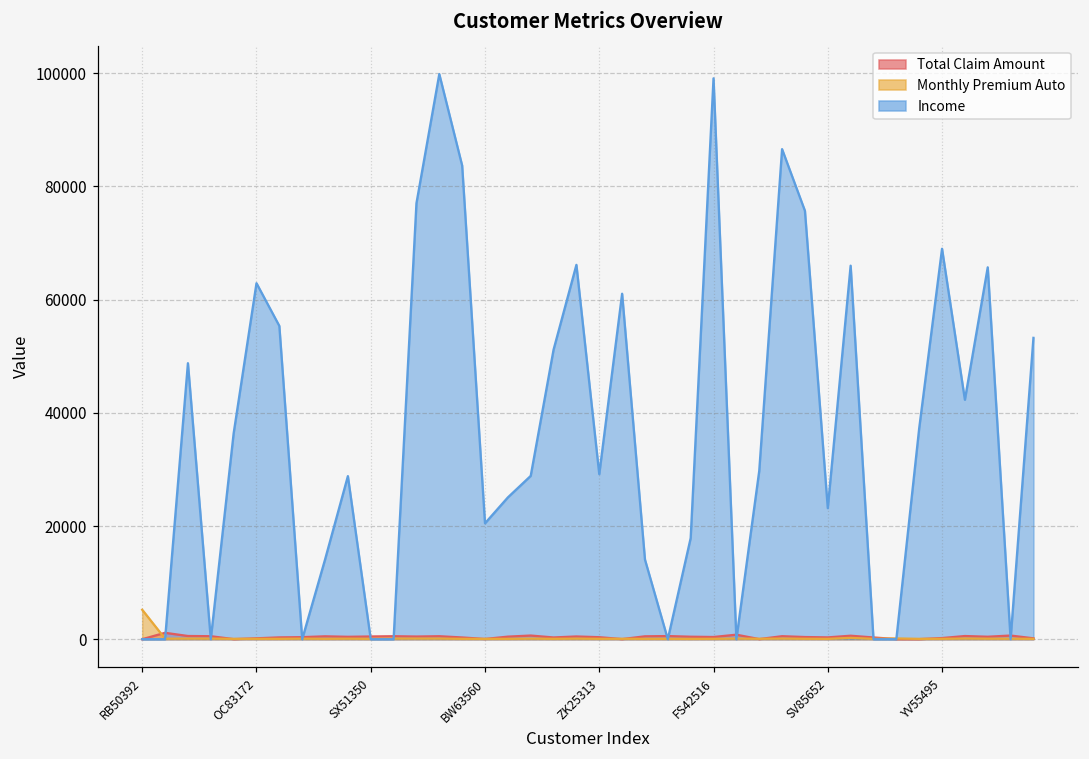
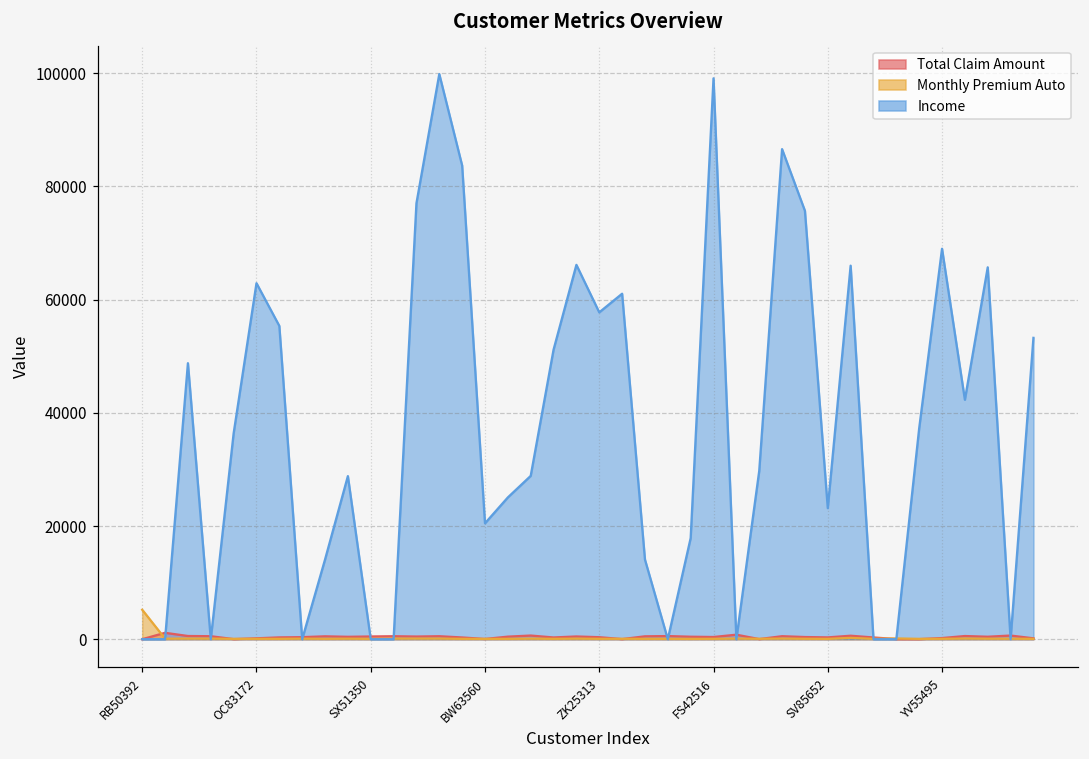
  {
    "Monthly Premium Auto": {
      "RB50392": 5000
    },
    "Income": {
      "OC83172": 63000,
      "BW63560": 20000,
-     "ZK25313": 29000,
+     "ZK25313": 58000,
      "FS42516": 99000,
      "SV85652": 23000,
      "YV55495": 69000
    }
  }
